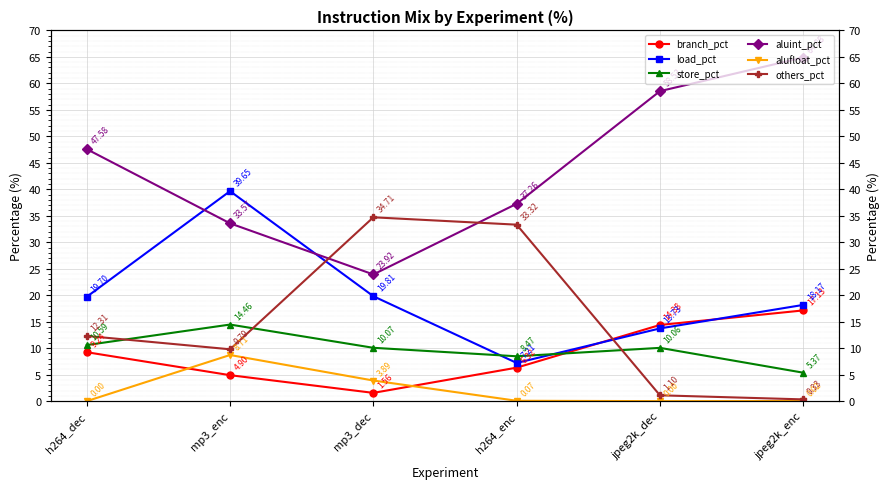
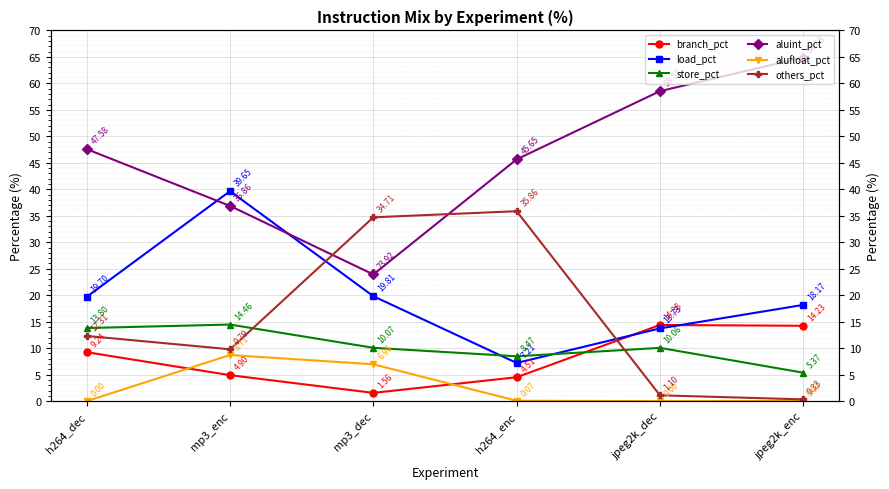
  {
    "branch_pct": {
      "h264_dec": 9.24,
      "mp3_enc": 4.90,
      "mp3_dec": 1.56,
-     "h264_enc": 6.32,
-     "jpeg2k_enc": 17.13
+     "h264_enc": 4.51,
+     "jpeg2k_enc": 14.23
    },
    "load_pct": {
      "h264_dec": 19.70,
      "mp3_dec": 19.81,
      "jpeg2k_enc": 18.17
    },
    "store_pct": {
-     "h264_dec": 10.59,
+     "h264_dec": 13.80,
      "mp3_enc": 14.46,
      "mp3_dec": 10.07,
      "jpeg2k_dec": 10.06,
      "jpeg2k_enc": 5.37
    },
    "aluint_pct": {
      "h264_dec": 47.58,
-     "mp3_enc": 33.57,
+     "mp3_enc": 36.86,
      "mp3_dec": 23.92,
-     "h264_enc": 37.26
+     "h264_enc": 45.65
    },
    "alufloat_pct": {
      "h264_dec": 0.00,
-     "mp3_dec": 3.89,
+     "mp3_dec": 6.96,
      "h264_enc": 0.07
    },
    "others_pct": {
      "mp3_dec": 34.71,
-     "h264_enc": 33.32
+     "h264_enc": 35.86
    }
  }
